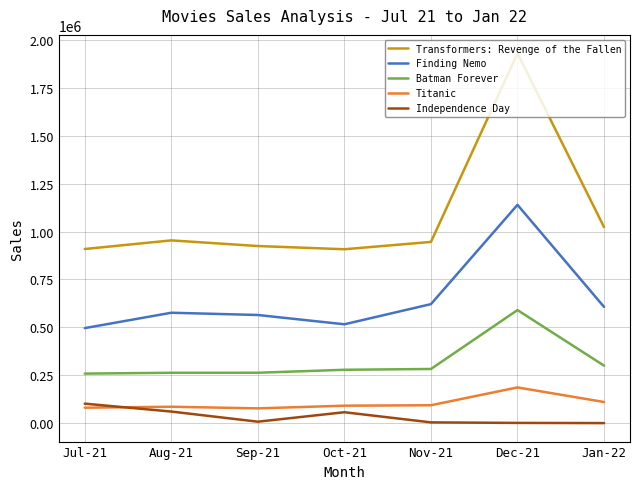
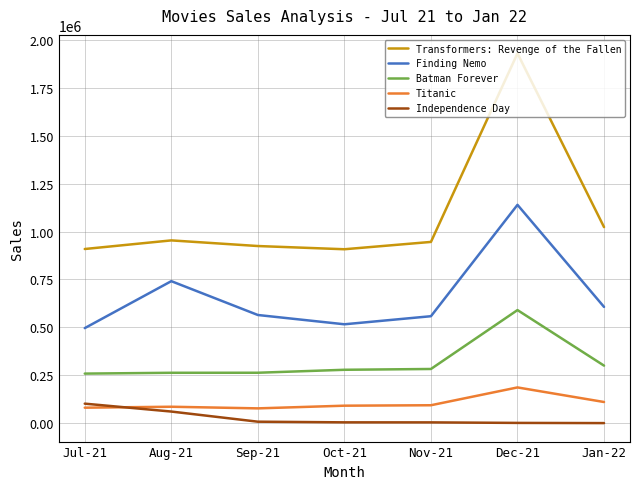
  {
    "Finding Nemo": {
      "Jul-21": 500000,
-     "Aug-21": 580000,
+     "Aug-21": 740000,
      "Sep-21": 560000,
      "Oct-21": 520000,
-     "Nov-21": 620000,
+     "Nov-21": 560000,
      "Dec-21": 1140000,
      "Jan-22": 610000
    },
    "Batman Forever": {
      "Jul-21": 260000,
      "Aug-21": 260000,
      "Sep-21": 260000,
      "Oct-21": 280000,
      "Nov-21": 280000,
      "Dec-21": 590000,
      "Jan-22": 300000
    },
    "Independence Day": {
      "Jul-21": 100000,
      "Aug-21": 60000,
      "Sep-21": 10000,
-     "Oct-21": 60000,
+     "Oct-21": 10000,
      "Nov-21": 10000,
      "Dec-21": 0,
      "Jan-22": 0
    }
  }
